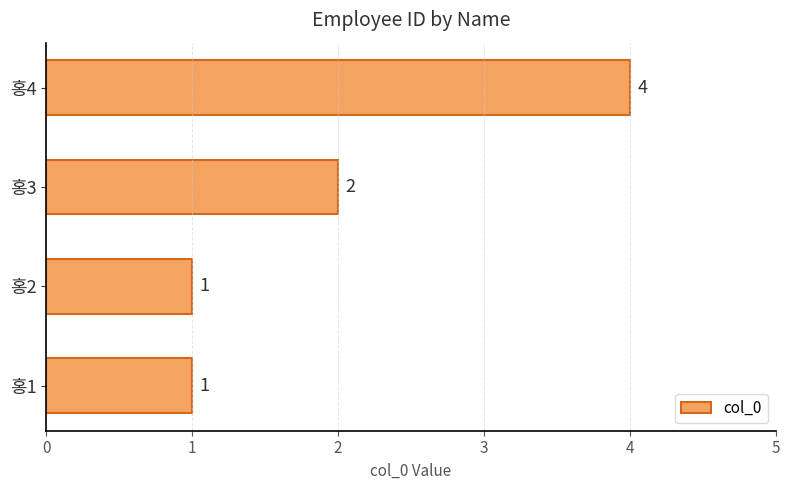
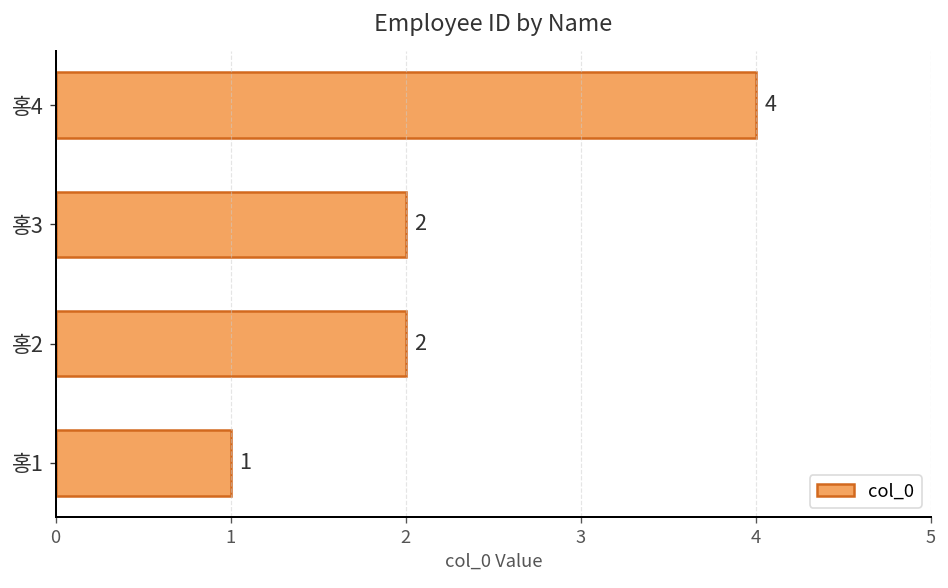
  {
    "홍4": 4,
    "홍3": 2,
-   "홍2": 1,
+   "홍2": 2,
    "홍1": 1
  }
